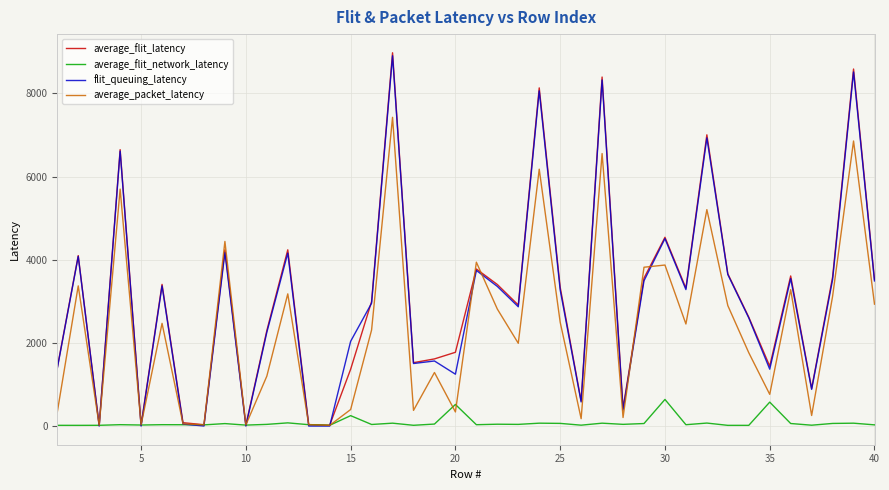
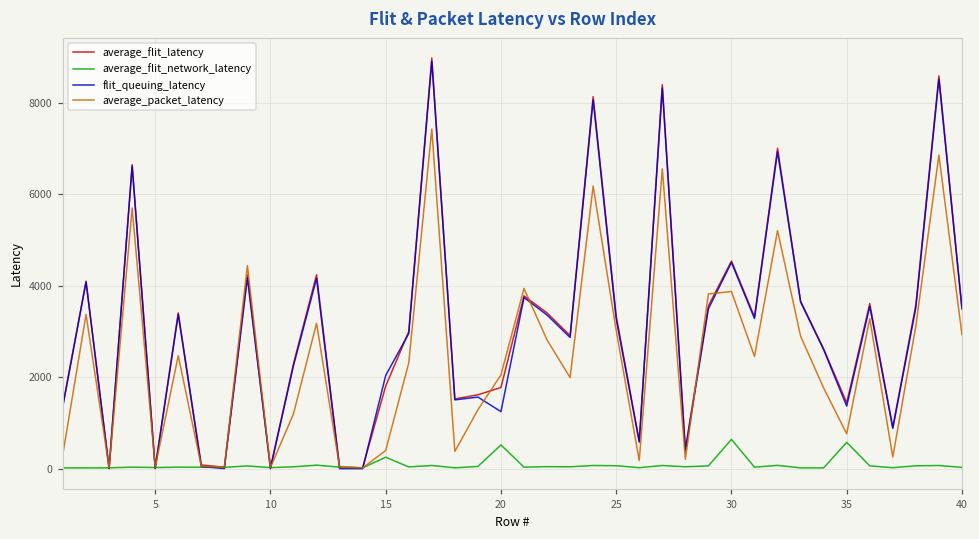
  {
    "average_flit_latency": {
-     "15": 1400,
+     "15": 1800,
      "20": 1800,
      "25": 3300,
      "35": 1400
    },
    "average_flit_network_latency": {
      "15": 300,
      "20": 500,
      "25": 100,
      "30": 600,
      "35": 600,
      "40": 0
    },
    "flit_queuing_latency": {
      "15": 2000,
      "20": 1200,
      "25": 3300,
      "35": 1400
    },
    "average_packet_latency": {
      "15": 400,
-     "20": 300,
-     "25": 2500,
+     "20": 2100,
+     "25": 3000,
      "30": 3900,
      "35": 800,
      "40": 2900
    }
  }
